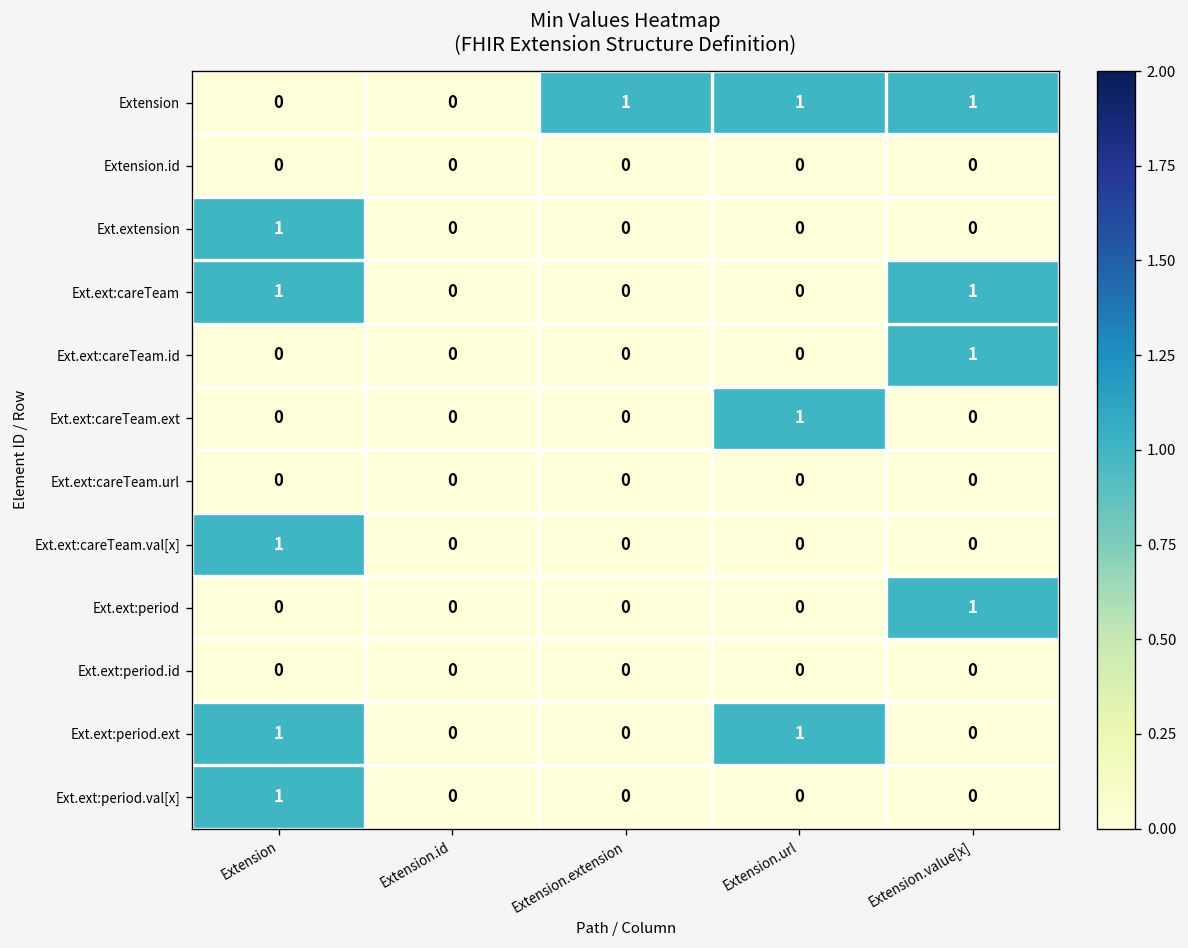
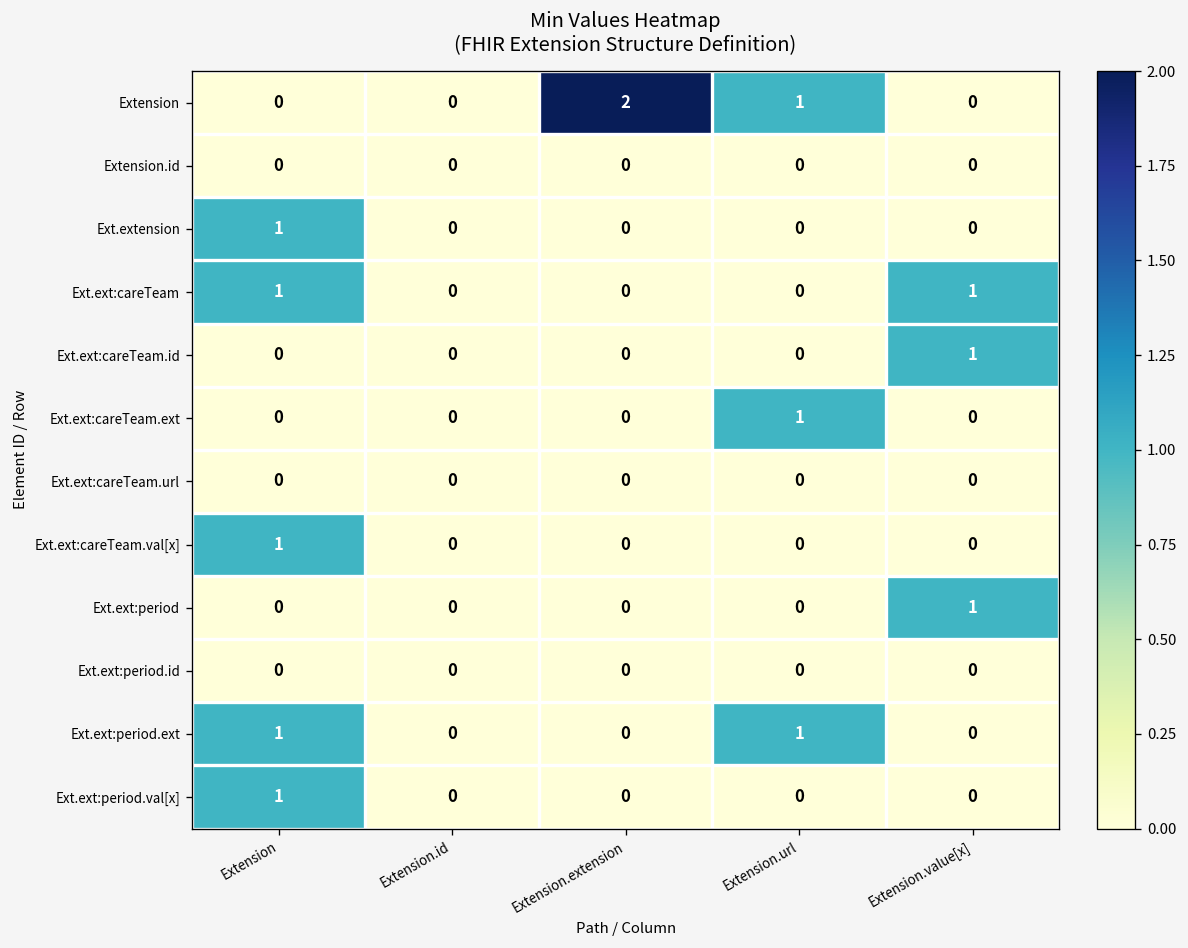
  {
    "Extension": {
      "Extension": 0,
      "Extension.id": 0,
-     "Extension.extension": 1,
+     "Extension.extension": 2,
      "Extension.url": 1,
-     "Extension.value[x]": 1
+     "Extension.value[x]": 0
    },
    "Extension.id": {
      "Extension": 0,
      "Extension.id": 0,
      "Extension.extension": 0,
      "Extension.url": 0,
      "Extension.value[x]": 0
    },
    "Ext.extension": {
      "Extension": 1,
      "Extension.id": 0,
      "Extension.extension": 0,
      "Extension.url": 0,
      "Extension.value[x]": 0
    },
    "Ext.ext:careTeam": {
      "Extension": 1,
      "Extension.id": 0,
      "Extension.extension": 0,
      "Extension.url": 0,
      "Extension.value[x]": 1
    },
    "Ext.ext:careTeam.id": {
      "Extension": 0,
      "Extension.id": 0,
      "Extension.extension": 0,
      "Extension.url": 0,
      "Extension.value[x]": 1
    },
    "Ext.ext:careTeam.ext": {
      "Extension": 0,
      "Extension.id": 0,
      "Extension.extension": 0,
      "Extension.url": 1,
      "Extension.value[x]": 0
    },
    "Ext.ext:careTeam.url": {
      "Extension": 0,
      "Extension.id": 0,
      "Extension.extension": 0,
      "Extension.url": 0,
      "Extension.value[x]": 0
    },
    "Ext.ext:careTeam.val[x]": {
      "Extension": 1,
      "Extension.id": 0,
      "Extension.extension": 0,
      "Extension.url": 0,
      "Extension.value[x]": 0
    },
    "Ext.ext:period": {
      "Extension": 0,
      "Extension.id": 0,
      "Extension.extension": 0,
      "Extension.url": 0,
      "Extension.value[x]": 1
    },
    "Ext.ext:period.id": {
      "Extension": 0,
      "Extension.id": 0,
      "Extension.extension": 0,
      "Extension.url": 0,
      "Extension.value[x]": 0
    },
    "Ext.ext:period.ext": {
      "Extension": 1,
      "Extension.id": 0,
      "Extension.extension": 0,
      "Extension.url": 1,
      "Extension.value[x]": 0
    },
    "Ext.ext:period.val[x]": {
      "Extension": 1,
      "Extension.id": 0,
      "Extension.extension": 0,
      "Extension.url": 0,
      "Extension.value[x]": 0
    }
  }
